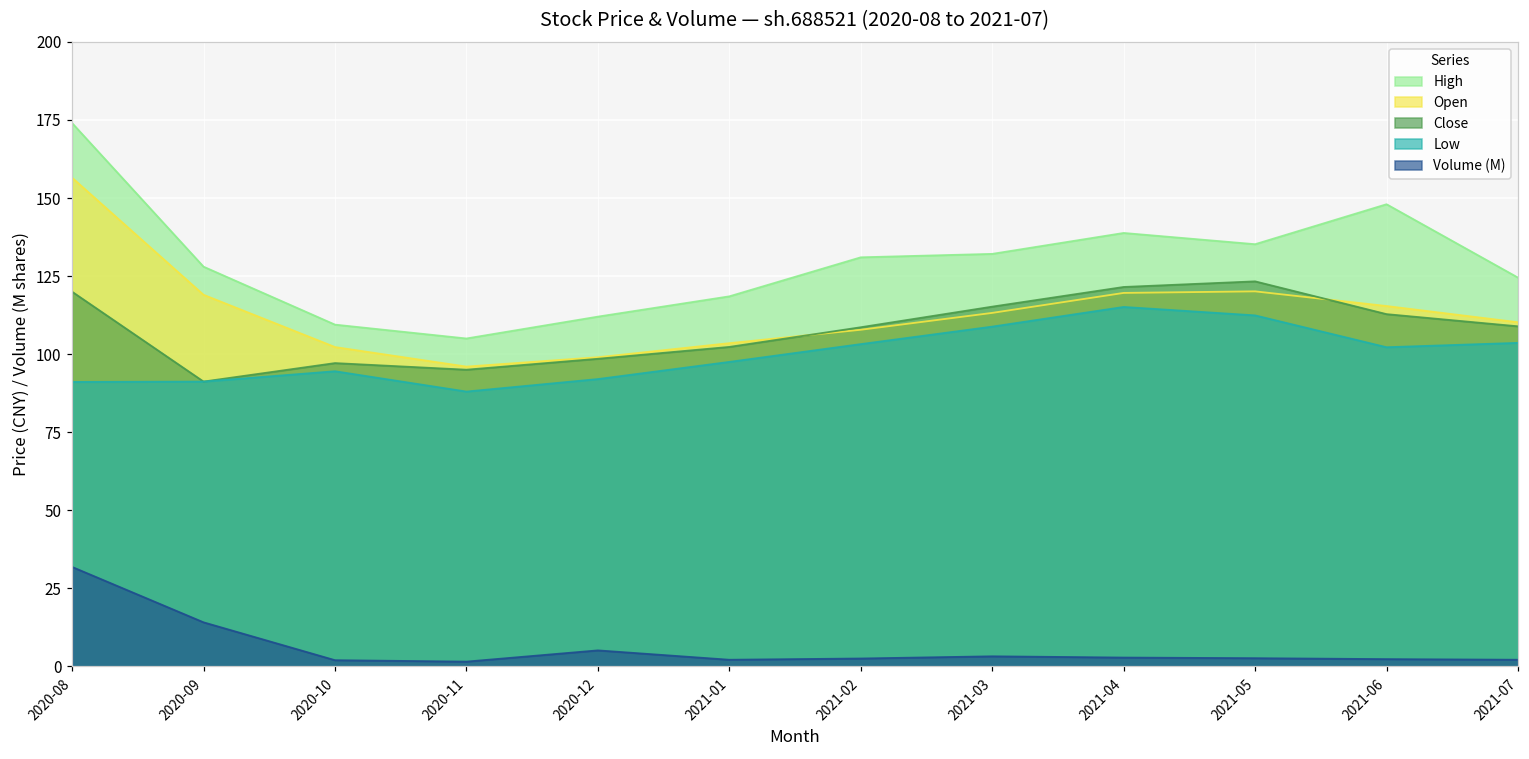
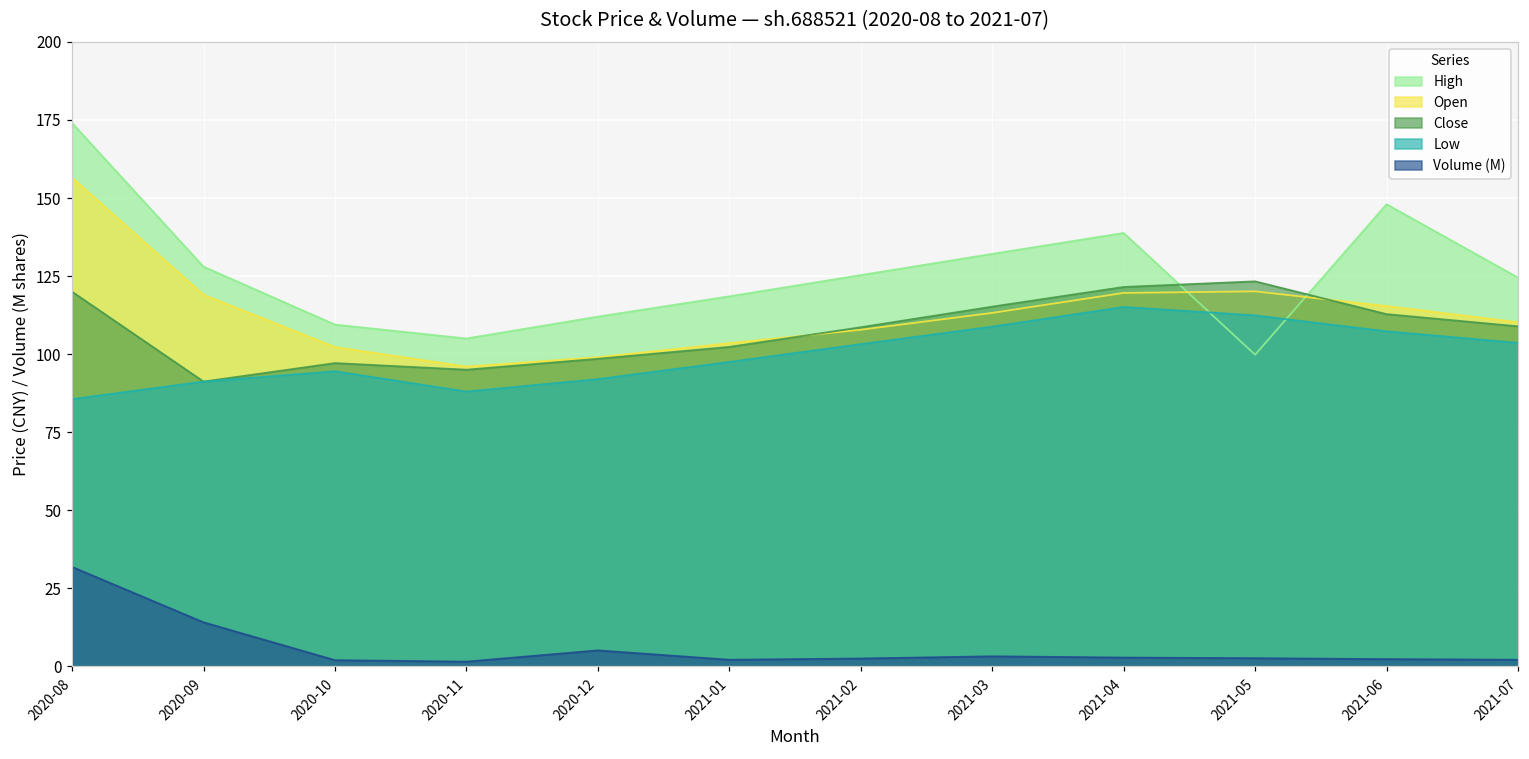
  {
    "High": {
      "2020-08": 174,
      "2020-09": 128,
      "2020-10": 109,
      "2020-11": 105,
      "2020-12": 112,
      "2021-01": 119,
-     "2021-02": 131,
+     "2021-02": 125,
      "2021-03": 132,
      "2021-04": 139,
-     "2021-05": 135,
+     "2021-05": 100,
      "2021-06": 148,
      "2021-07": 125
    },
    "Open": {
      "2020-08": 157,
      "2020-09": 119,
      "2020-10": 102,
      "2020-11": 96,
      "2021-01": 104,
      "2021-03": 113,
      "2021-04": 120,
      "2021-05": 120,
      "2021-06": 115,
      "2021-07": 110
    },
    "Close": {
      "2020-08": 120,
      "2020-10": 97,
      "2020-11": 95,
      "2021-01": 102,
      "2021-03": 115,
      "2021-04": 122,
      "2021-05": 123,
      "2021-06": 113,
      "2021-07": 109
    },
    "Low": {
-     "2020-08": 91,
+     "2020-08": 86,
      "2020-10": 95,
      "2020-11": 88,
      "2020-12": 92,
      "2021-01": 98,
      "2021-02": 103,
      "2021-03": 109,
      "2021-04": 115,
      "2021-05": 112,
-     "2021-06": 102,
+     "2021-06": 107,
      "2021-07": 104
    },
    "Volume (M)": {
      "2020-08": 32,
      "2020-09": 14,
      "2020-10": 2,
      "2020-11": 2,
      "2020-12": 5,
      "2021-01": 2,
      "2021-02": 3,
      "2021-03": 3,
      "2021-04": 3,
      "2021-05": 3,
      "2021-06": 2,
      "2021-07": 2
    }
  }
